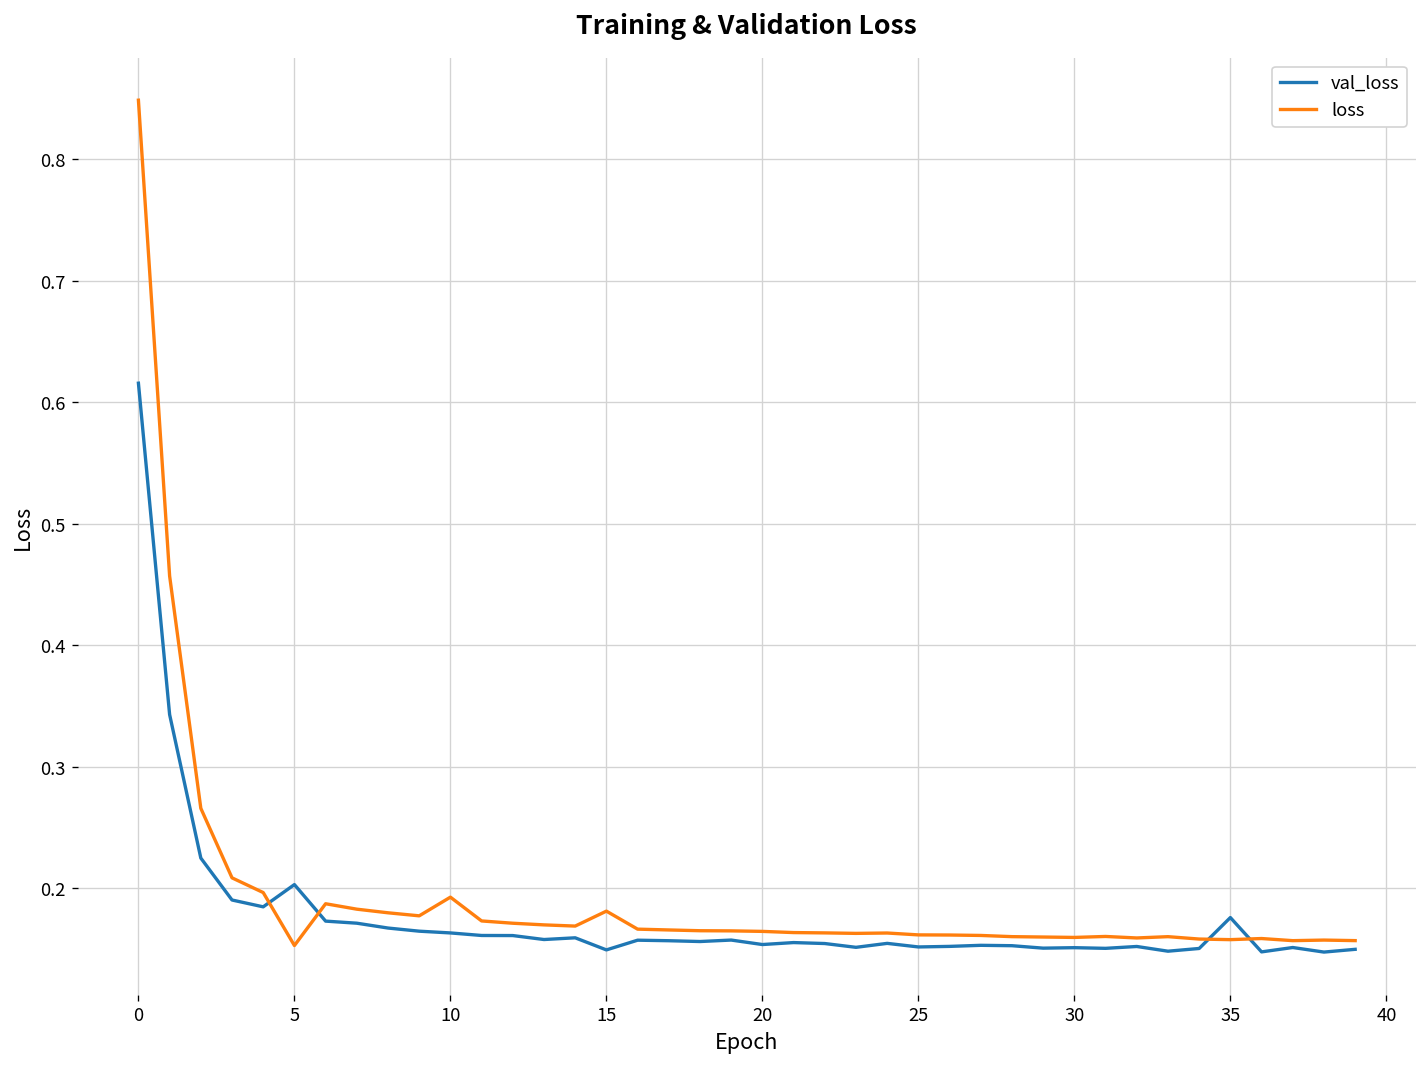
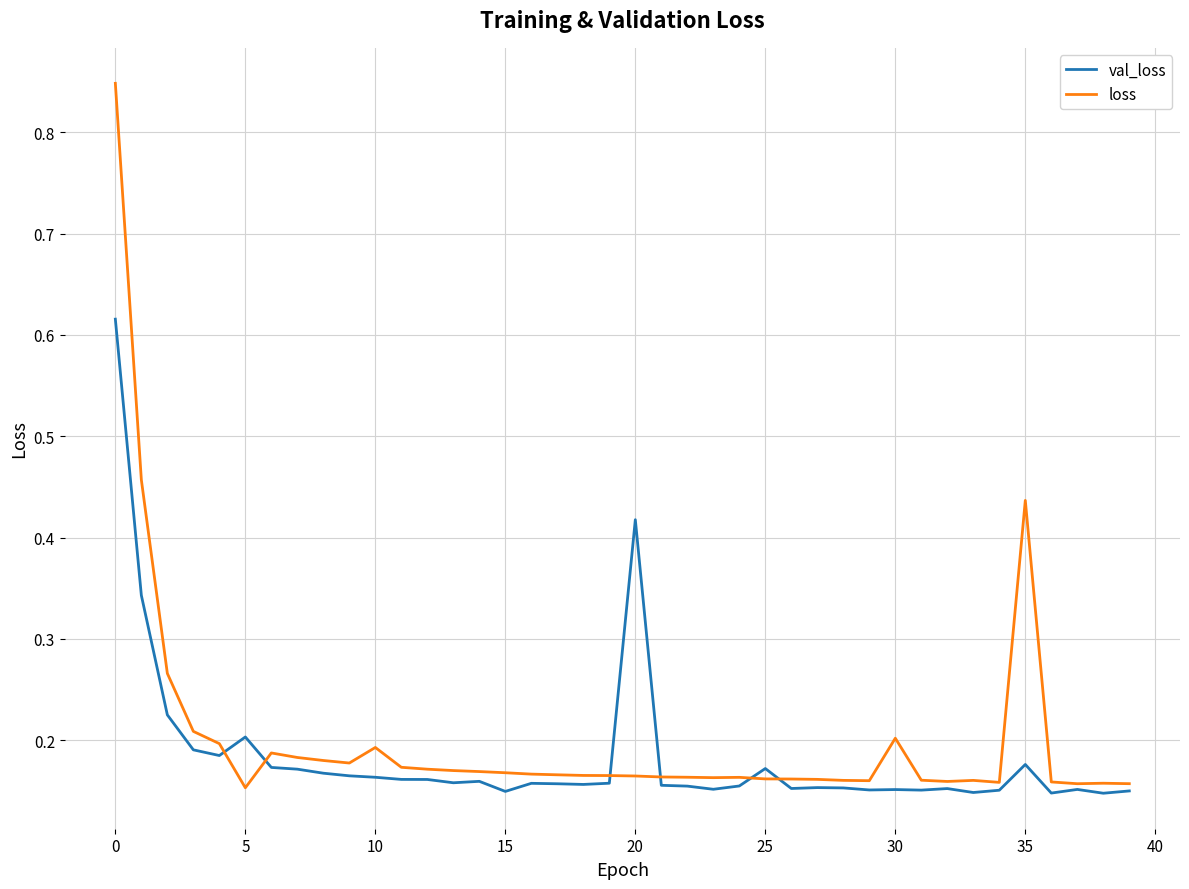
  {
    "val_loss": {
      "0": 0.616,
      "5": 0.203,
      "10": 0.163,
      "15": 0.149,
-     "20": 0.154,
-     "25": 0.152,
+     "20": 0.418,
+     "25": 0.172,
      "30": 0.151,
      "35": 0.176
    },
    "loss": {
      "0": 0.848,
      "5": 0.153,
      "10": 0.193,
-     "15": 0.181,
+     "15": 0.168,
      "20": 0.165,
      "25": 0.162,
-     "30": 0.160,
-     "35": 0.158
+     "30": 0.202,
+     "35": 0.437
    }
  }
